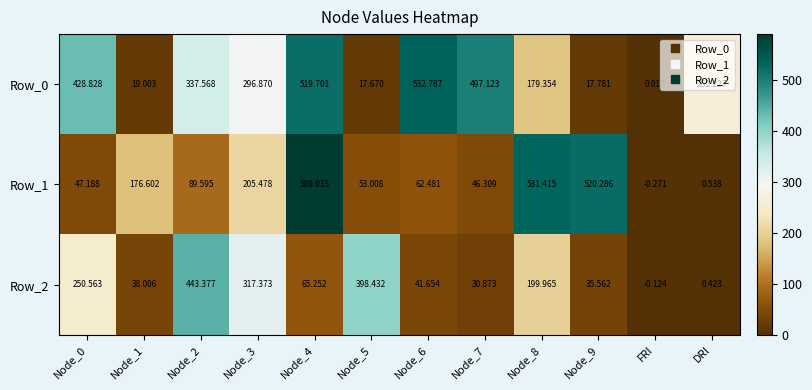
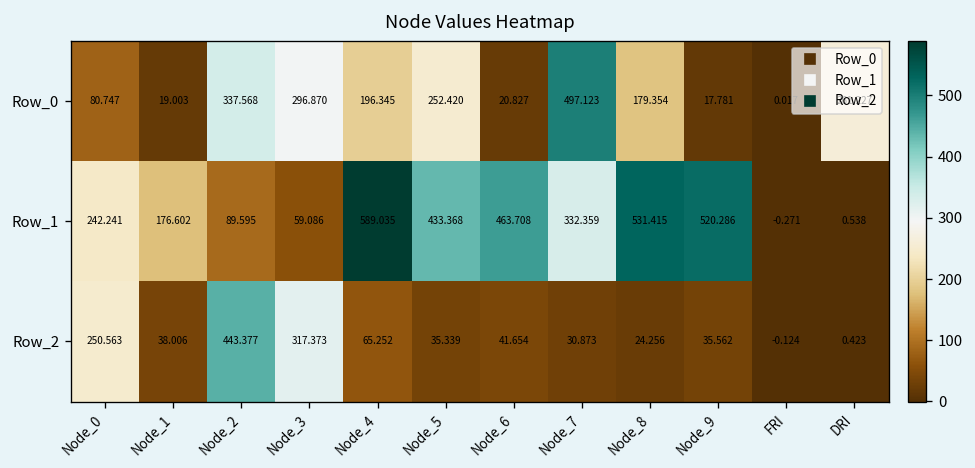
  {
    "Row_0": {
-     "Node_0": 428.828,
+     "Node_0": 80.747,
      "Node_1": 19.003,
      "Node_2": 337.568,
      "Node_3": 296.870,
-     "Node_4": 519.701,
-     "Node_5": 17.670,
-     "Node_6": 532.787,
+     "Node_4": 196.345,
+     "Node_5": 252.420,
+     "Node_6": 20.827,
      "Node_7": 497.123,
      "Node_8": 179.354,
      "Node_9": 17.781
    },
    "Row_1": {
-     "Node_0": 47.188,
+     "Node_0": 242.241,
      "Node_1": 176.602,
      "Node_2": 89.595,
-     "Node_3": 205.478,
+     "Node_3": 59.086,
      "Node_4": 589.035,
-     "Node_5": 53.008,
-     "Node_6": 62.481,
-     "Node_7": 46.309,
+     "Node_5": 433.368,
+     "Node_6": 463.708,
+     "Node_7": 332.359,
      "Node_8": 531.415,
      "Node_9": 520.286,
      "FRI": -0.271,
      "DRI": 0.538
    },
    "Row_2": {
      "Node_0": 250.563,
      "Node_1": 38.006,
      "Node_2": 443.377,
      "Node_3": 317.373,
      "Node_4": 65.252,
-     "Node_5": 398.432,
+     "Node_5": 35.339,
      "Node_6": 41.654,
      "Node_7": 30.873,
-     "Node_8": 199.965,
+     "Node_8": 24.256,
      "Node_9": 35.562,
      "FRI": -0.124,
      "DRI": 0.423
    }
  }
